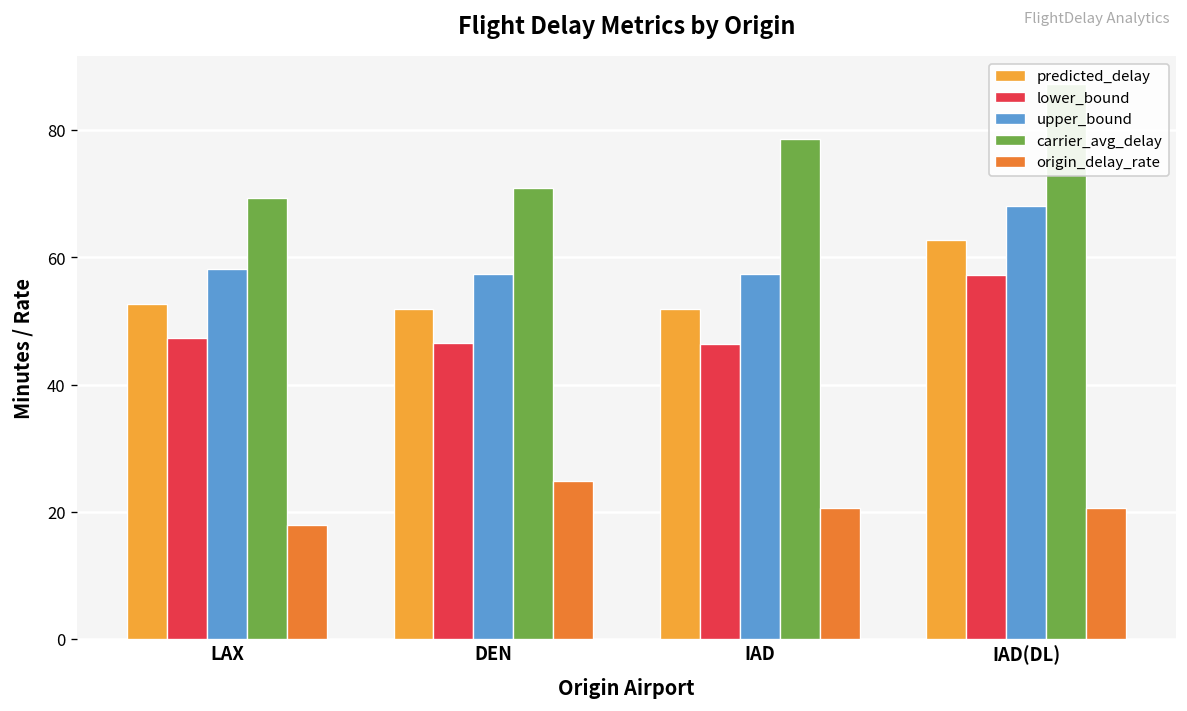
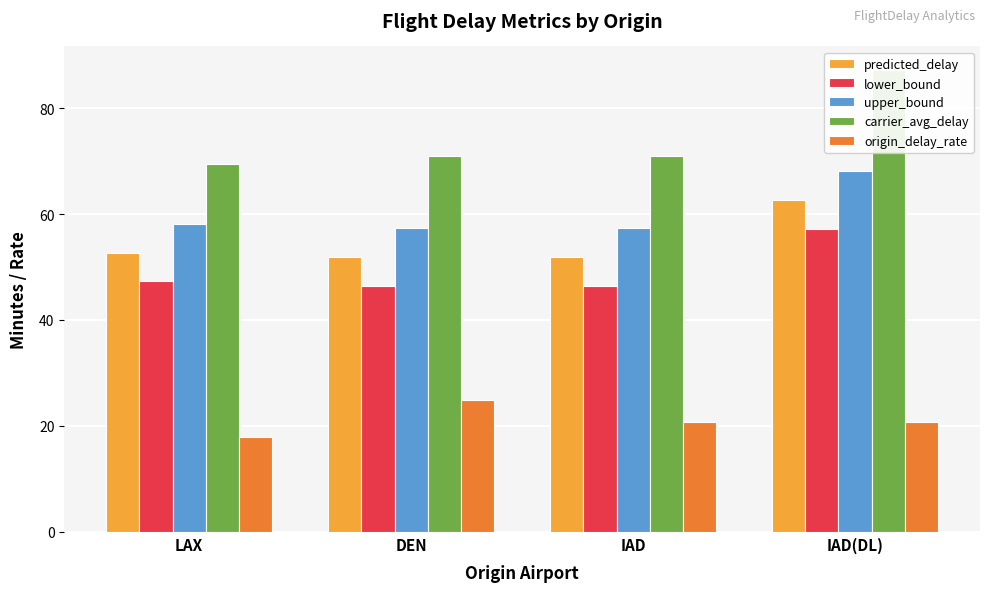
  {
    "lower_bound": {
      "LAX": 47,
      "DEN": 47,
      "IAD": 46,
      "IAD(DL)": 57
    },
    "upper_bound": {
      "LAX": 58,
      "DEN": 57,
      "IAD": 57,
      "IAD(DL)": 68
    },
    "carrier_avg_delay": {
      "LAX": 69,
      "DEN": 71,
-     "IAD": 79
+     "IAD": 71
    }
  }
